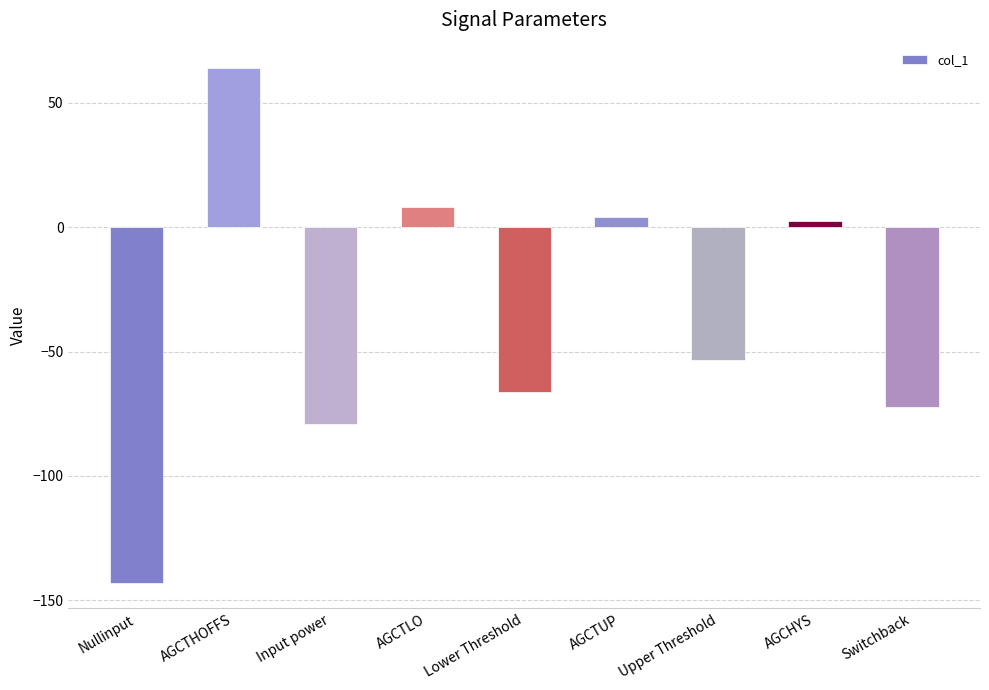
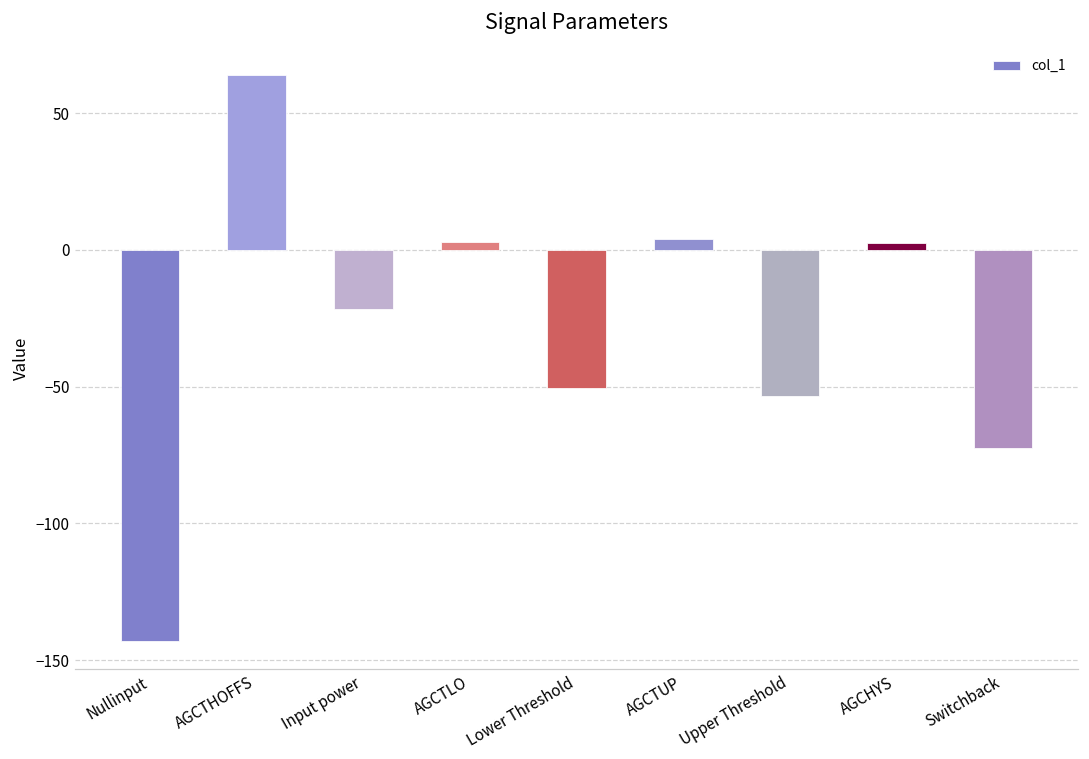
  {
    "Nullinput": -143,
    "AGCTHOFFS": 64,
-   "Input power": -79,
-   "AGCTLO": 8,
-   "Lower Threshold": -66,
+   "Input power": -22,
+   "AGCTLO": 3,
+   "Lower Threshold": -50,
    "AGCTUP": 4,
    "Upper Threshold": -54,
    "AGCHYS": 2,
    "Switchback": -72
  }
